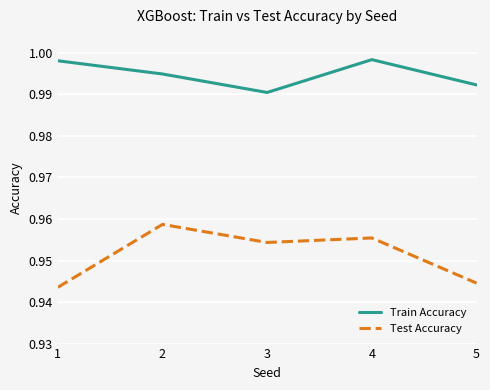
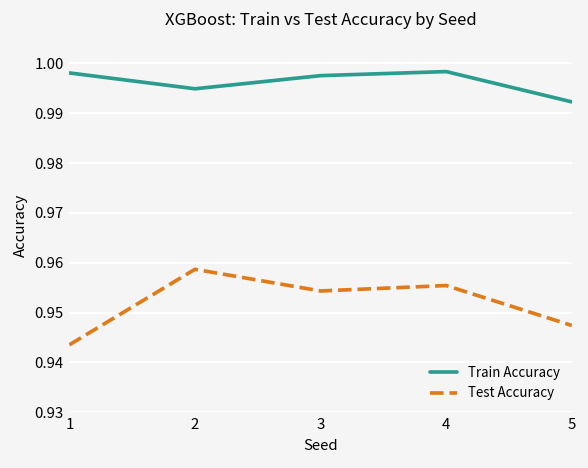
  {
    "Train Accuracy": {
      "1": 0.998,
      "2": 0.995,
-     "3": 0.990,
+     "3": 0.998,
      "4": 0.998,
      "5": 0.992
    },
    "Test Accuracy": {
      "1": 0.944,
      "2": 0.959,
      "3": 0.954,
      "4": 0.955,
-     "5": 0.945
+     "5": 0.947
    }
  }
